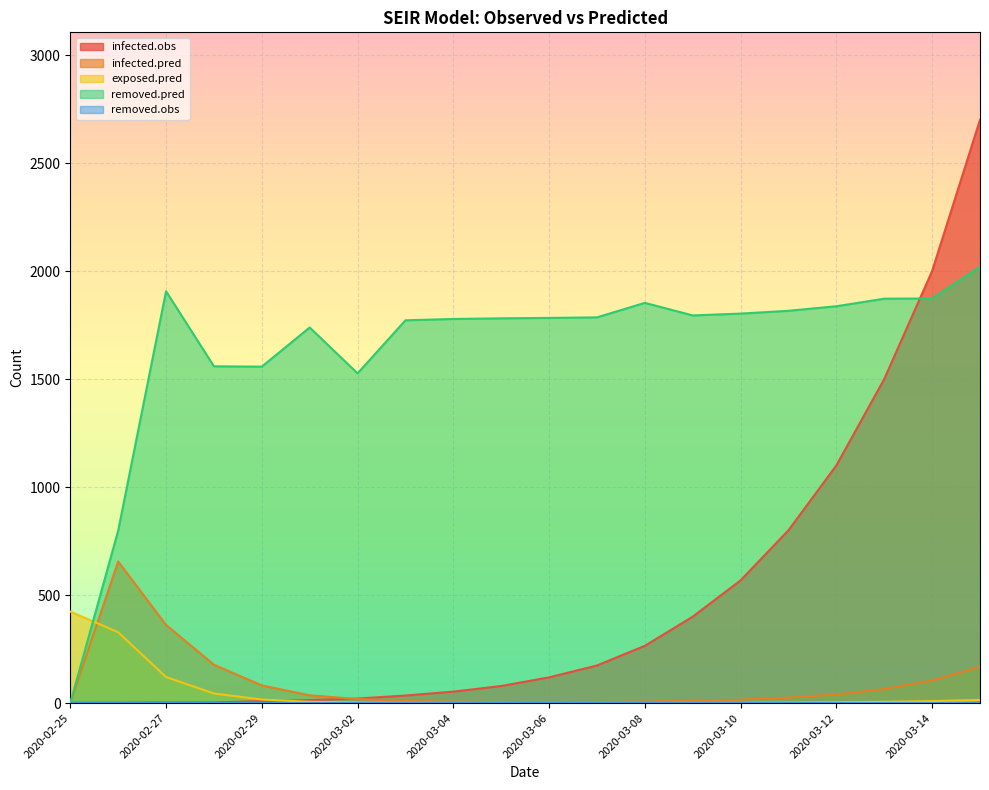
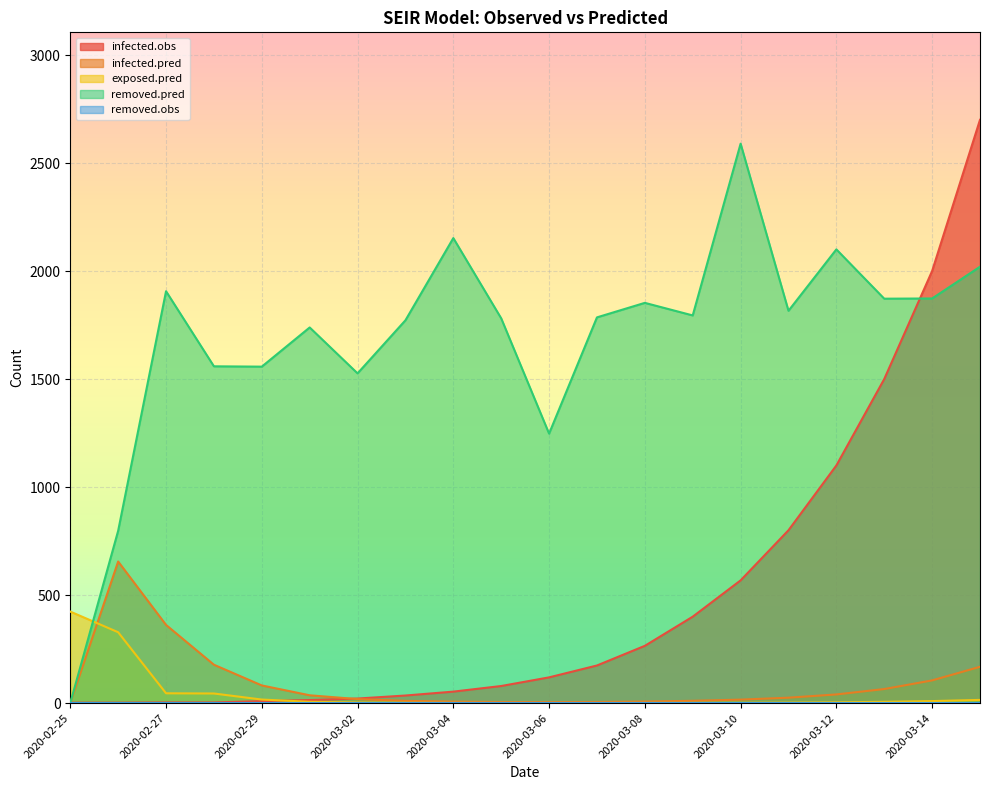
  {
    "exposed.pred": {
      "2020-02-25": 420,
-     "2020-02-27": 120
+     "2020-02-27": 50
    },
    "removed.pred": {
      "2020-02-27": 1910,
      "2020-02-29": 1560,
      "2020-03-02": 1530,
-     "2020-03-04": 1780,
-     "2020-03-06": 1780,
+     "2020-03-04": 2150,
+     "2020-03-06": 1250,
      "2020-03-08": 1850,
-     "2020-03-10": 1800,
-     "2020-03-12": 1840,
+     "2020-03-10": 2590,
+     "2020-03-12": 2100,
      "2020-03-14": 1870
    }
  }
